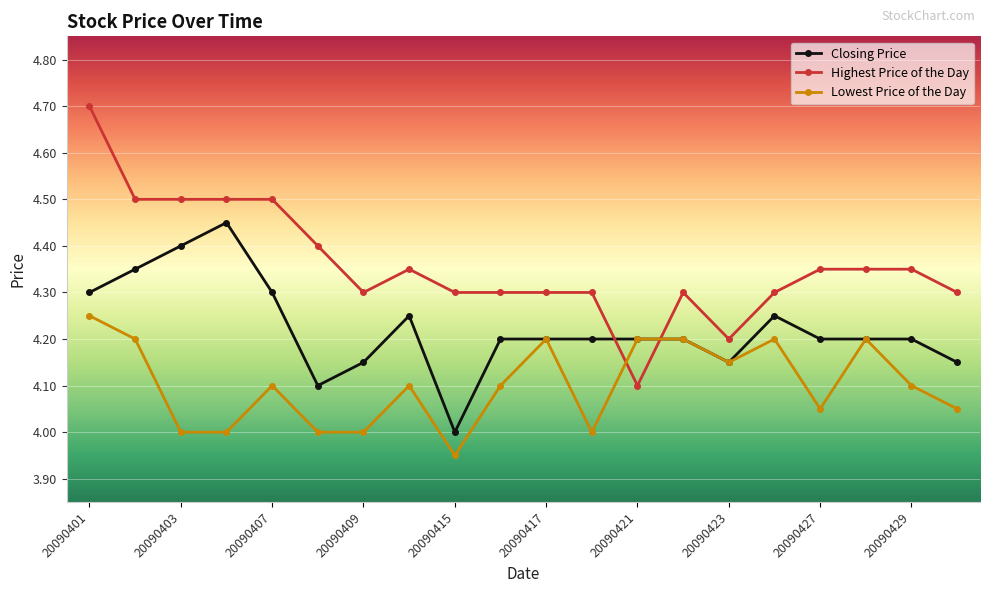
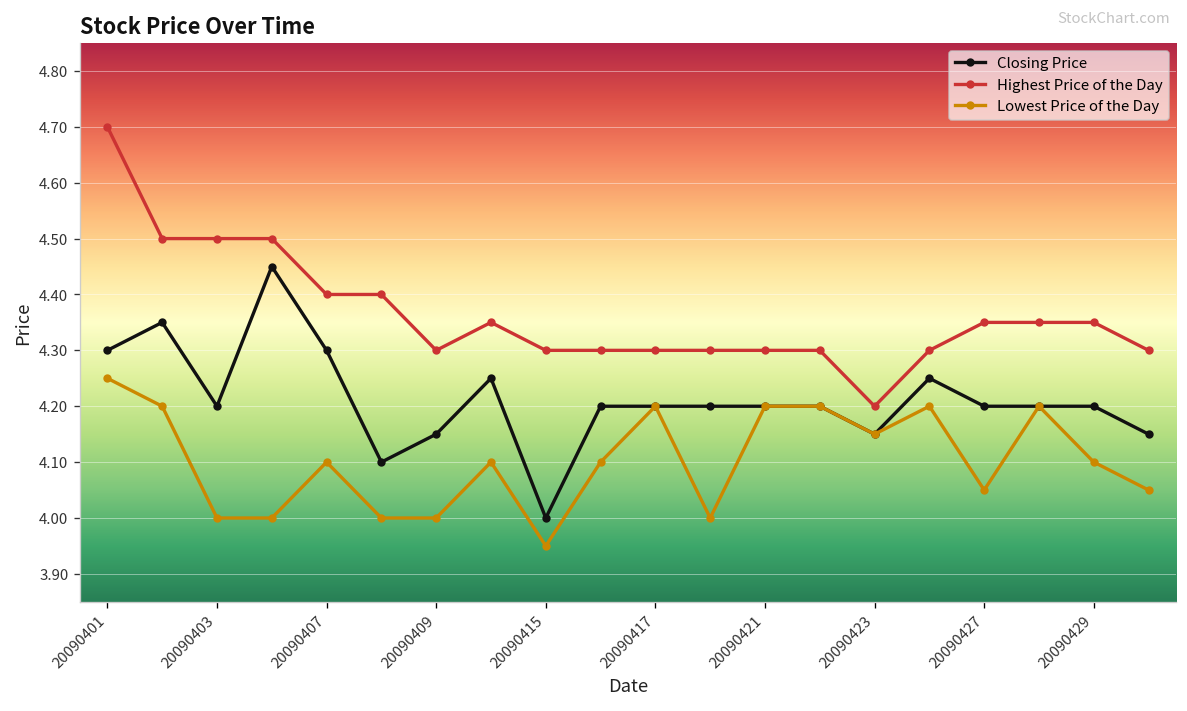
  {
    "Closing Price": {
      "20090401": 4.3,
-     "20090403": 4.4,
+     "20090403": 4.2,
      "20090407": 4.3,
      "20090409": 4.15,
      "20090415": 4.0,
      "20090427": 4.2,
      "20090429": 4.2
    },
    "Highest Price of the Day": {
      "20090401": 4.7,
      "20090403": 4.5,
-     "20090407": 4.5,
+     "20090407": 4.4,
      "20090409": 4.3,
      "20090415": 4.3,
      "20090417": 4.3,
-     "20090421": 4.1,
+     "20090421": 4.3,
      "20090423": 4.2,
      "20090427": 4.35,
      "20090429": 4.35
    },
    "Lowest Price of the Day": {
      "20090401": 4.25,
      "20090403": 4.0,
      "20090407": 4.1,
      "20090409": 4.0,
      "20090415": 3.95,
      "20090427": 4.05,
      "20090429": 4.1
    }
  }
